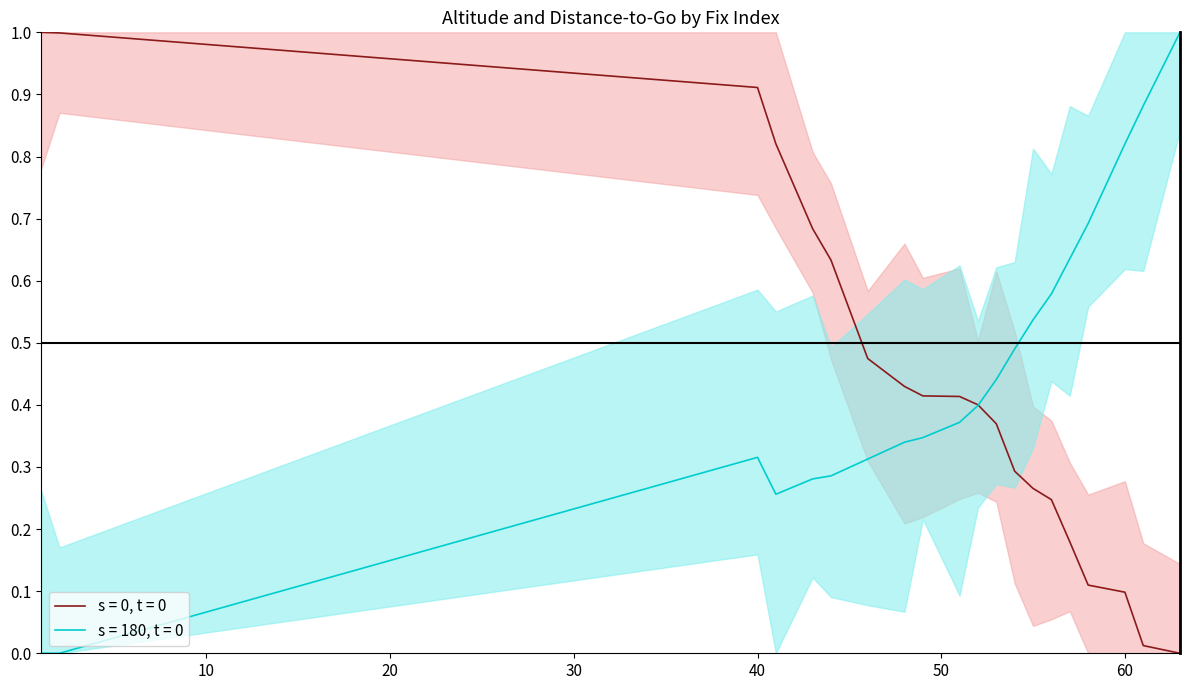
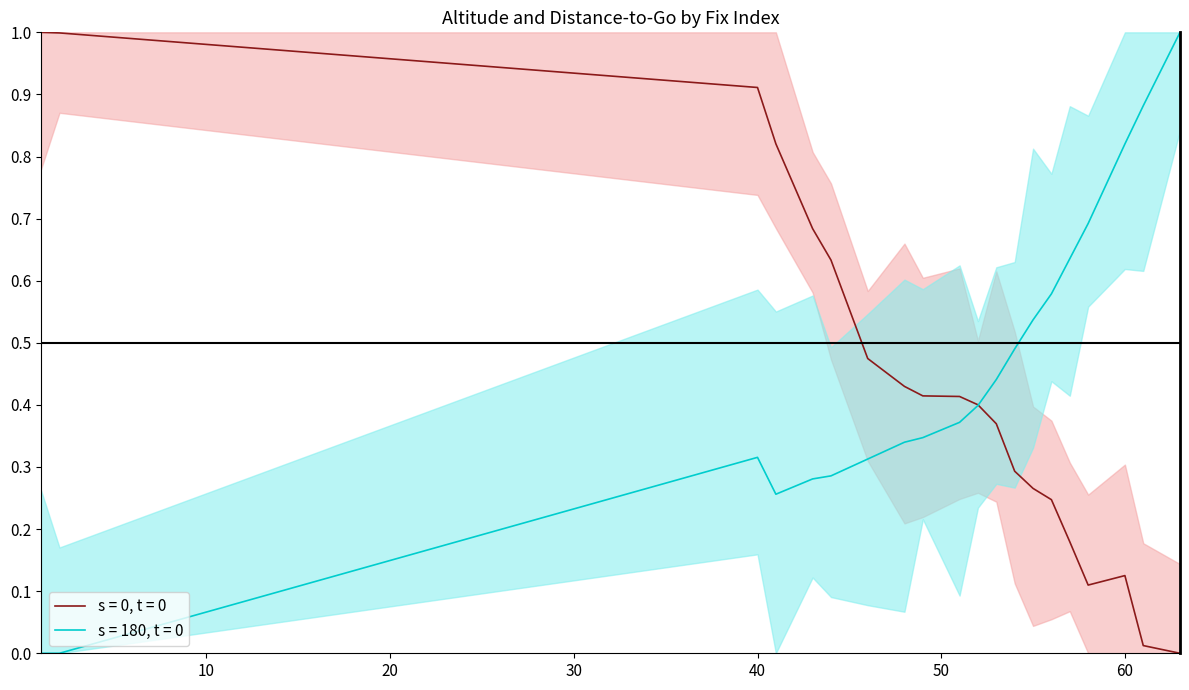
  {
    "s = 0, t = 0": {
      "40": 0.91,
-     "60": 0.10
+     "60": 0.13
    },
    "s = 180, t = 0": {
      "40": 0.32,
      "60": 0.82
    }
  }
